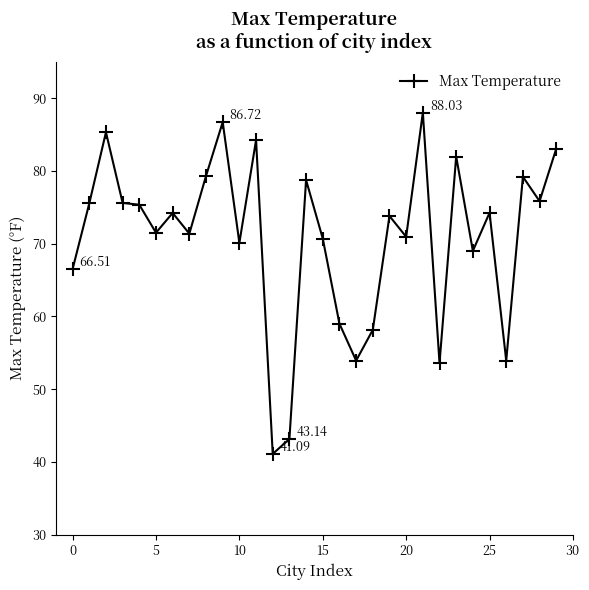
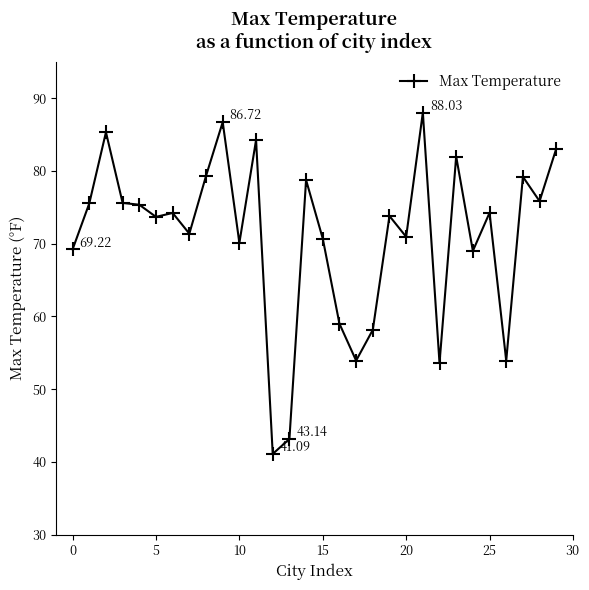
  {
-   "0": 66.51,
-   "5": 72
+   "0": 69.22,
+   "5": 74
  }
